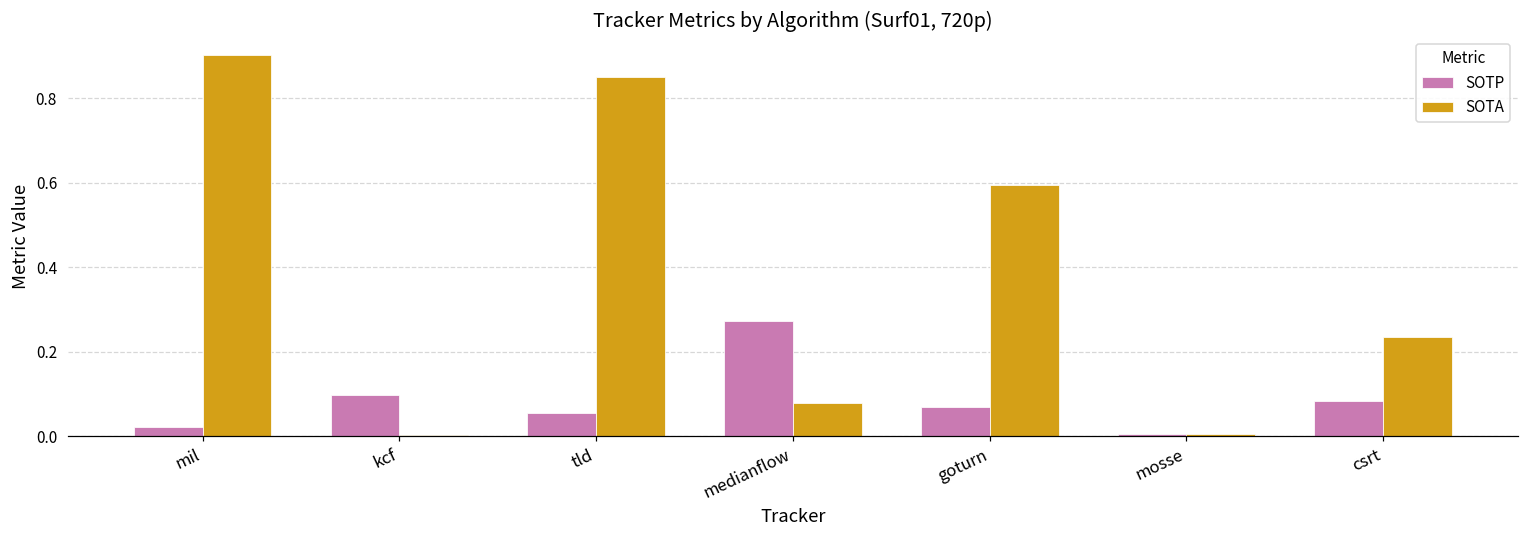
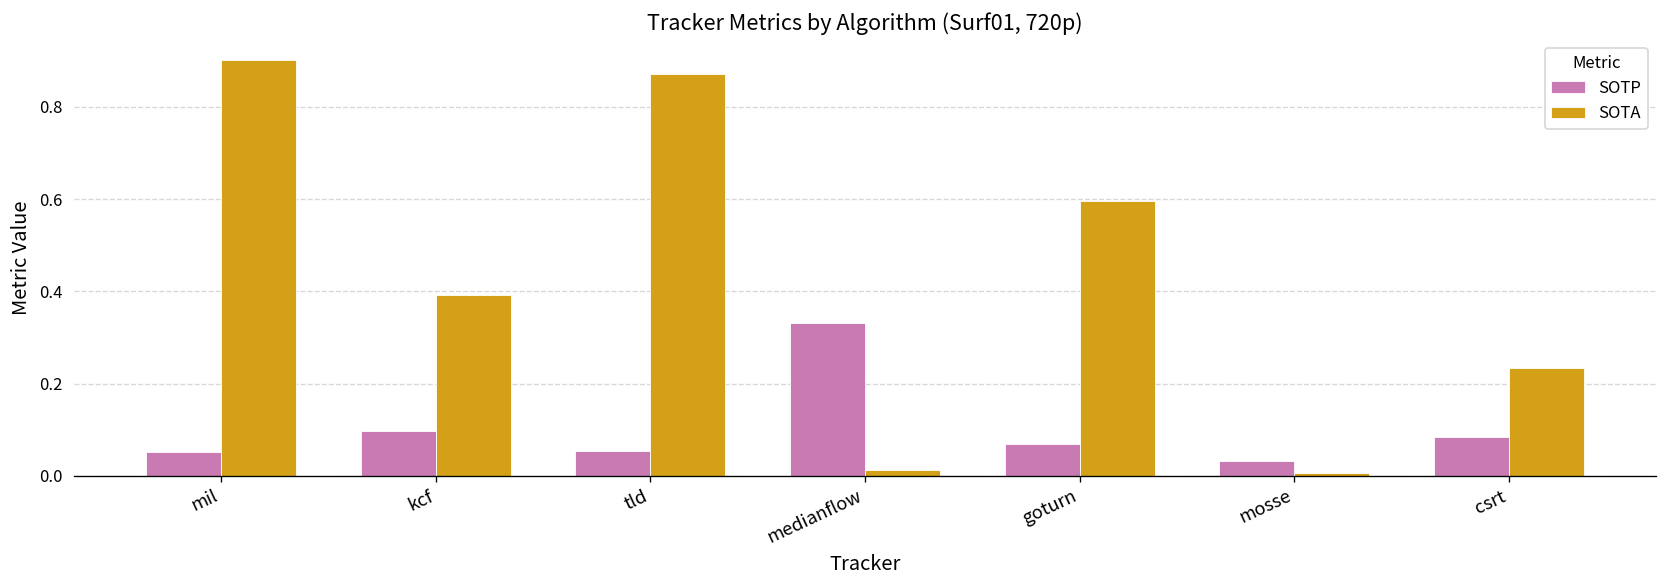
  {
    "SOTP": {
-     "mil": 0.02,
+     "mil": 0.05,
      "kcf": 0.10,
      "tld": 0.05,
-     "medianflow": 0.27,
+     "medianflow": 0.33,
      "goturn": 0.07,
-     "mosse": 0.00,
+     "mosse": 0.03,
      "csrt": 0.08
    },
    "SOTA": {
      "mil": 0.90,
-     "kcf": 0.00,
-     "tld": 0.85,
-     "medianflow": 0.08,
+     "kcf": 0.39,
+     "tld": 0.87,
+     "medianflow": 0.01,
      "goturn": 0.60,
      "csrt": 0.23
    }
  }
